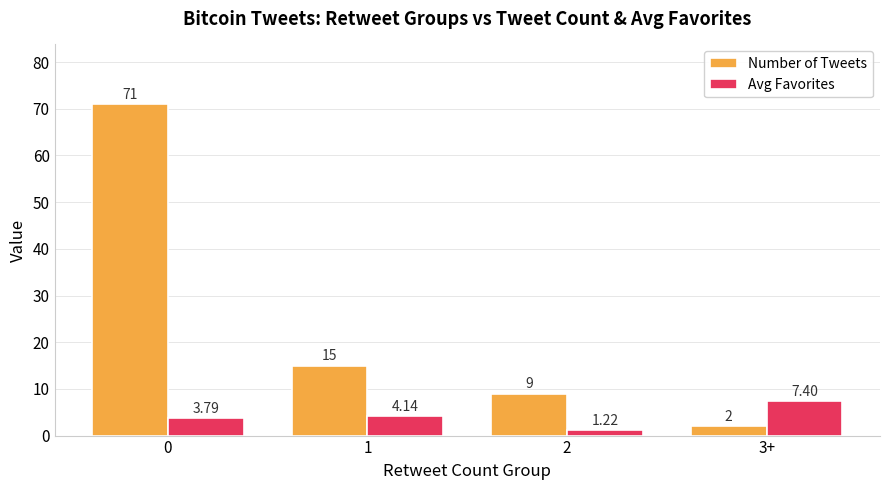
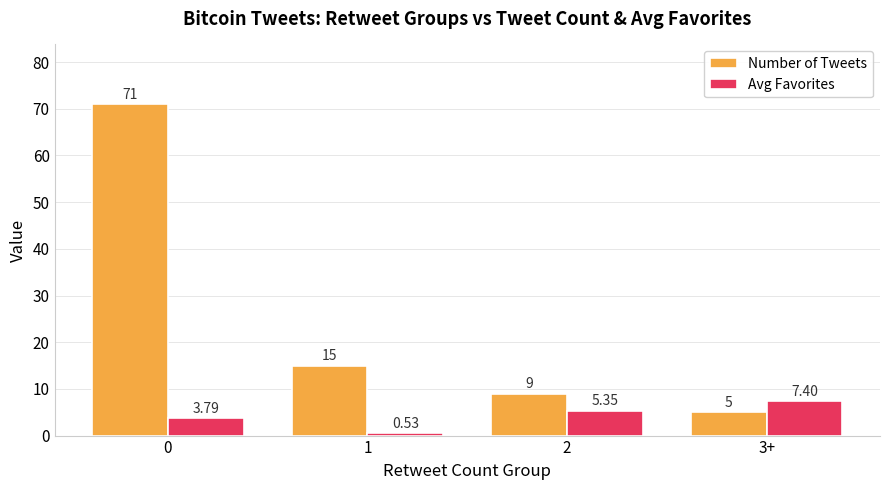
  {
    "Number of Tweets": {
      "0": 71,
      "1": 15,
      "2": 9,
-     "3+": 2
+     "3+": 5
    },
    "Avg Favorites": {
      "0": 3.79,
-     "1": 4.14,
-     "2": 1.22,
+     "1": 0.53,
+     "2": 5.35,
      "3+": 7.40
    }
  }
